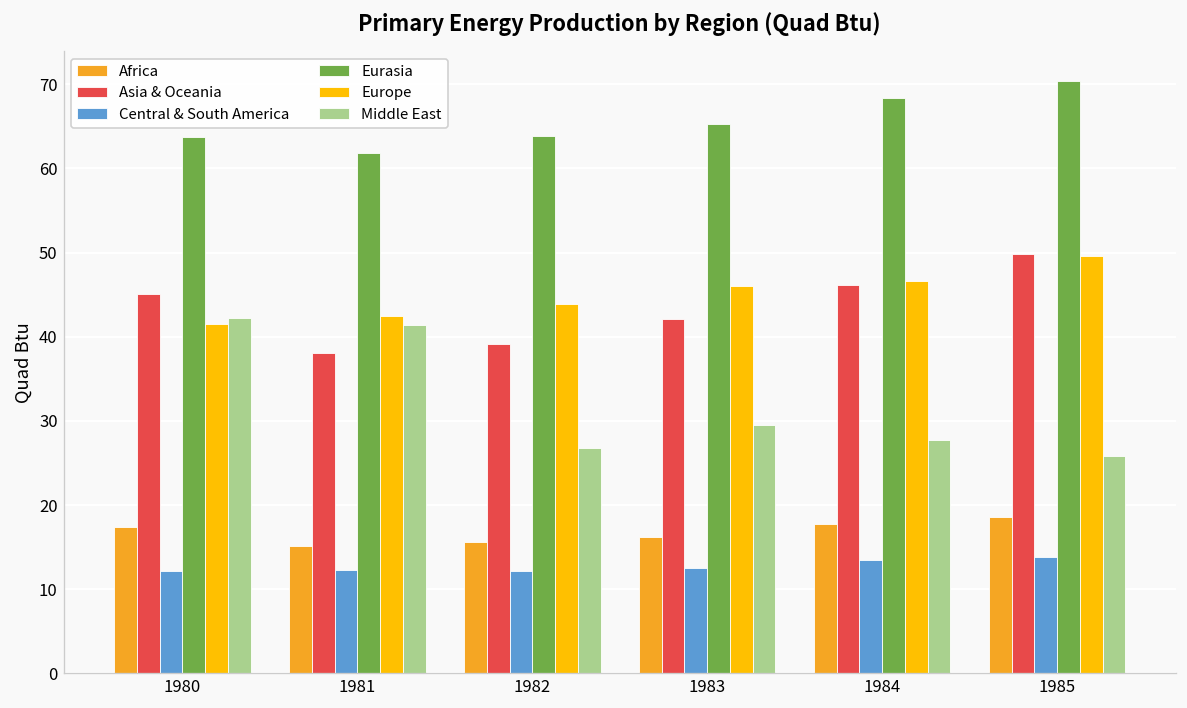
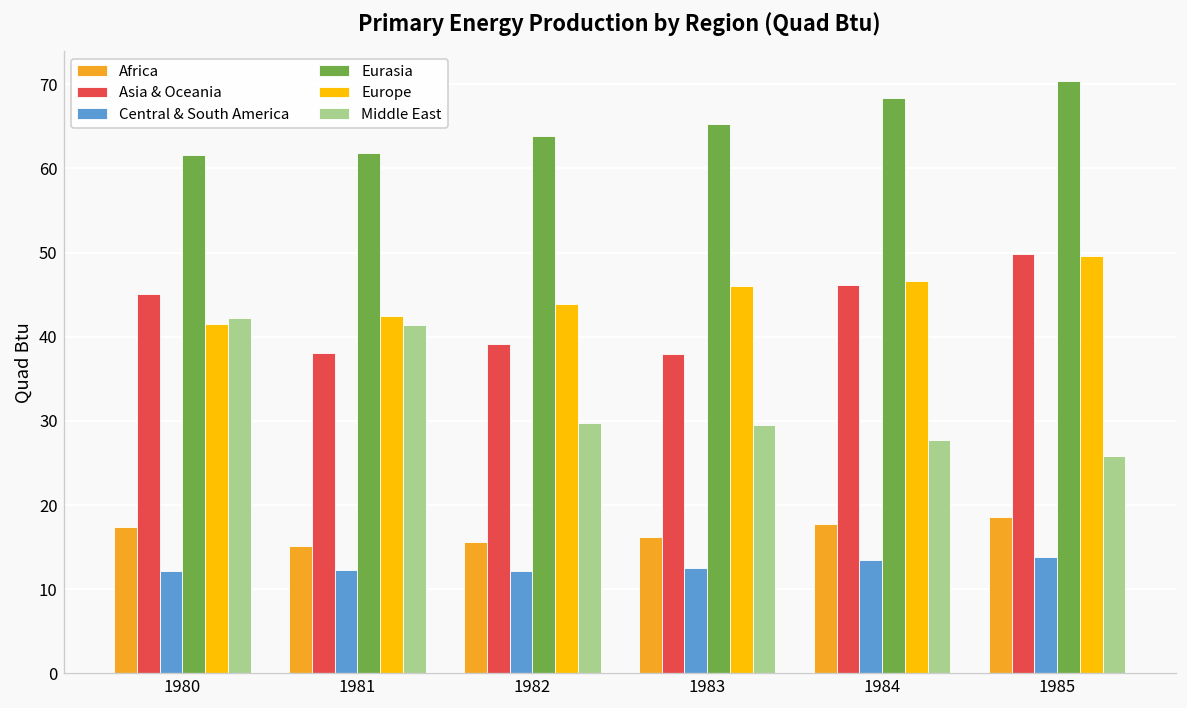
  {
    "Asia & Oceania": {
      "1980": 45,
      "1981": 38,
      "1982": 39,
-     "1983": 42,
+     "1983": 38,
      "1984": 46,
      "1985": 50
    },
    "Central & South America": {
      "1980": 12,
      "1981": 12,
      "1982": 12,
      "1983": 12,
      "1984": 14,
      "1985": 14
    },
    "Eurasia": {
-     "1980": 64,
+     "1980": 62,
      "1981": 62,
      "1982": 64,
      "1983": 65,
      "1984": 68,
      "1985": 70
    },
    "Middle East": {
      "1980": 42,
      "1981": 41,
-     "1982": 27,
+     "1982": 30,
      "1983": 29,
      "1984": 28,
      "1985": 26
    }
  }
